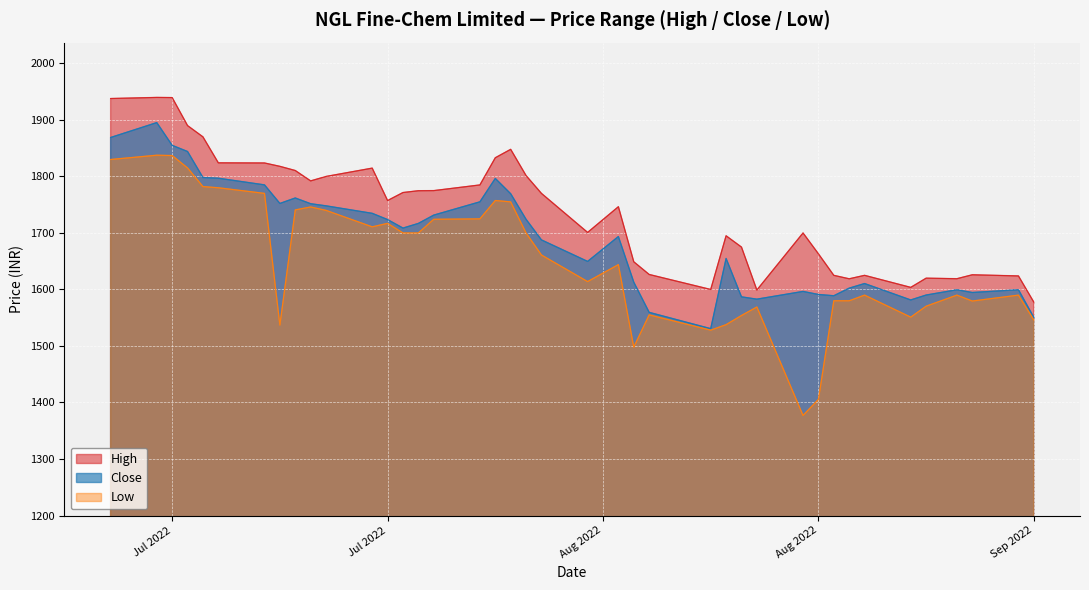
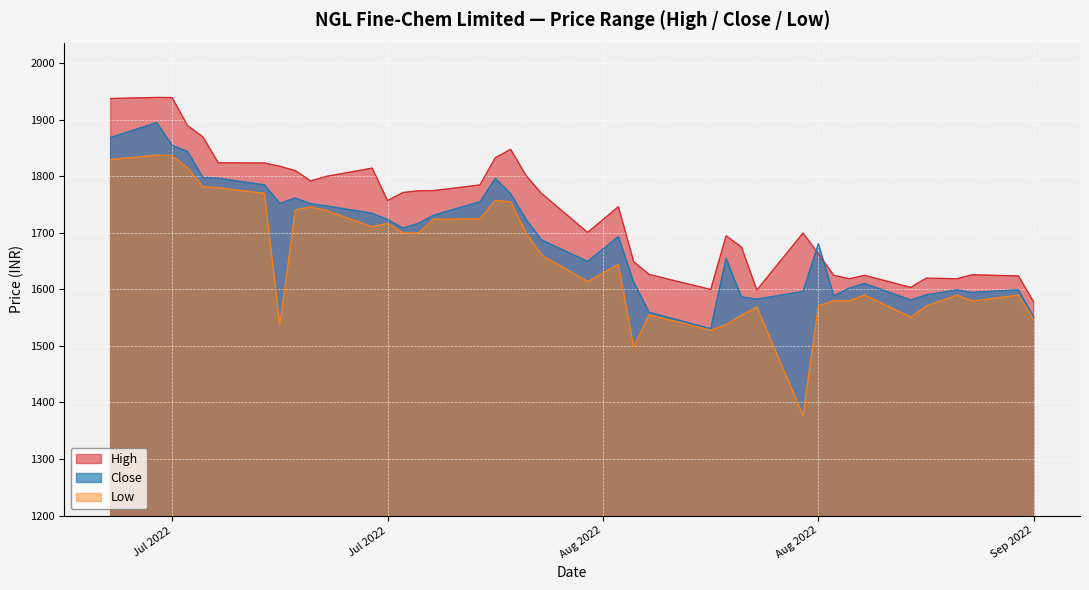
  {
    "High": {
      "Aug 2022": 1660,
      "Sep 2022": 1580
    },
    "Close": {
-     "Aug 2022": 1590,
+     "Aug 2022": 1680,
      "Sep 2022": 1550
    },
    "Low": {
-     "Aug 2022": 1410,
+     "Aug 2022": 1570,
      "Sep 2022": 1550
    }
  }
